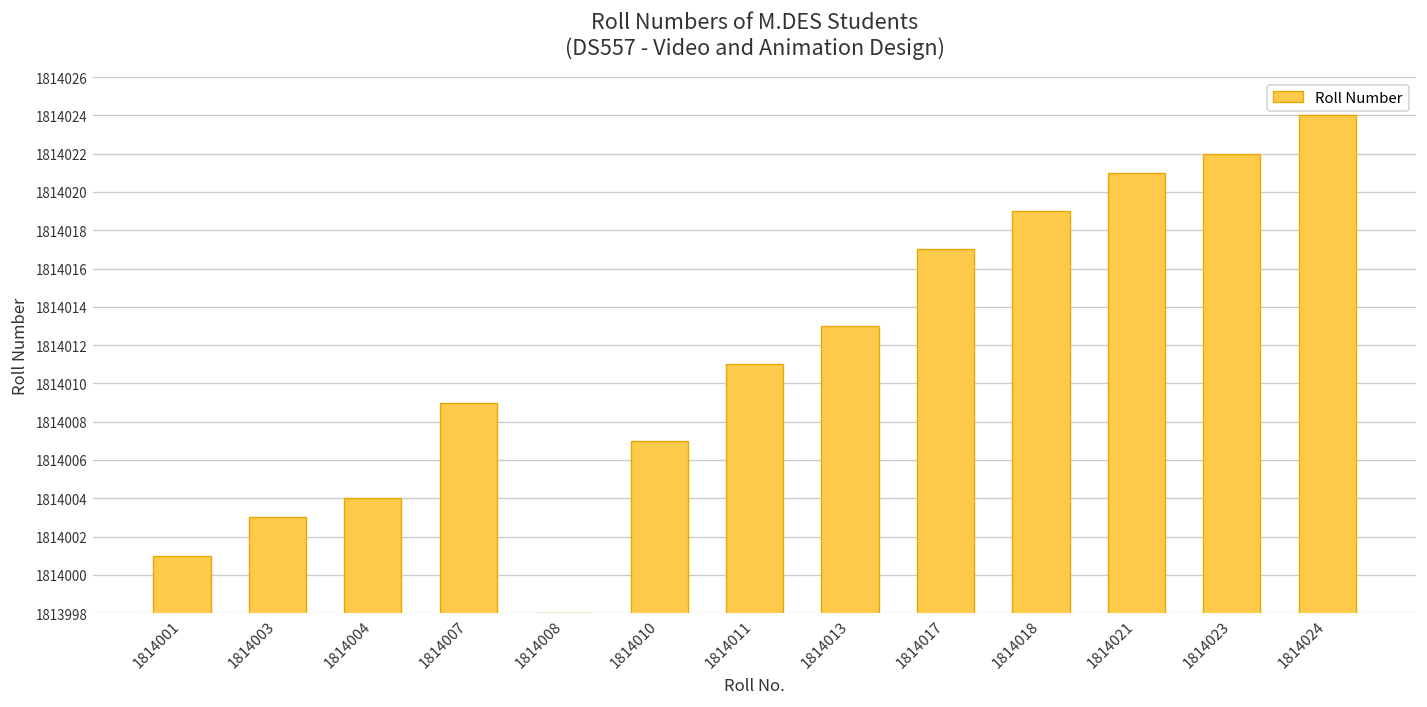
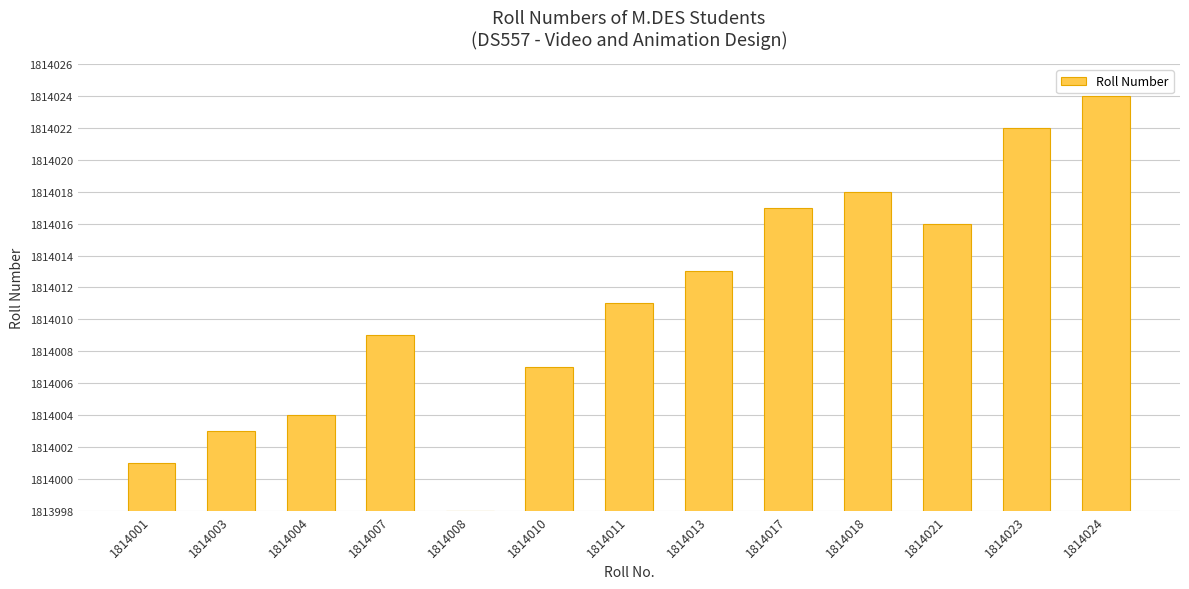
  {
    "1814001": 1814001,
    "1814003": 1814003,
    "1814004": 1814004,
    "1814007": 1814009,
    "1814008": 1813998,
    "1814010": 1814007,
    "1814011": 1814011,
    "1814013": 1814013,
    "1814017": 1814017,
-   "1814018": 1814019,
-   "1814021": 1814021,
+   "1814018": 1814018,
+   "1814021": 1814016,
    "1814023": 1814022,
    "1814024": 1814024
  }
